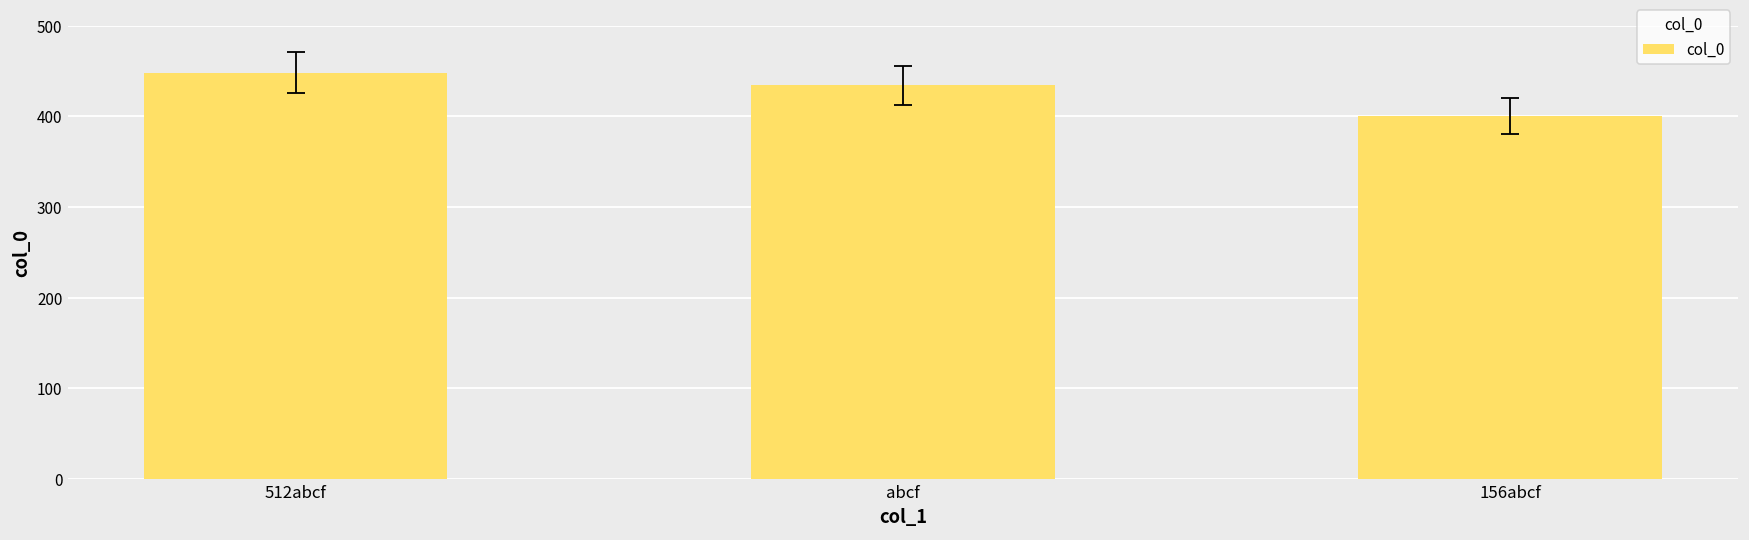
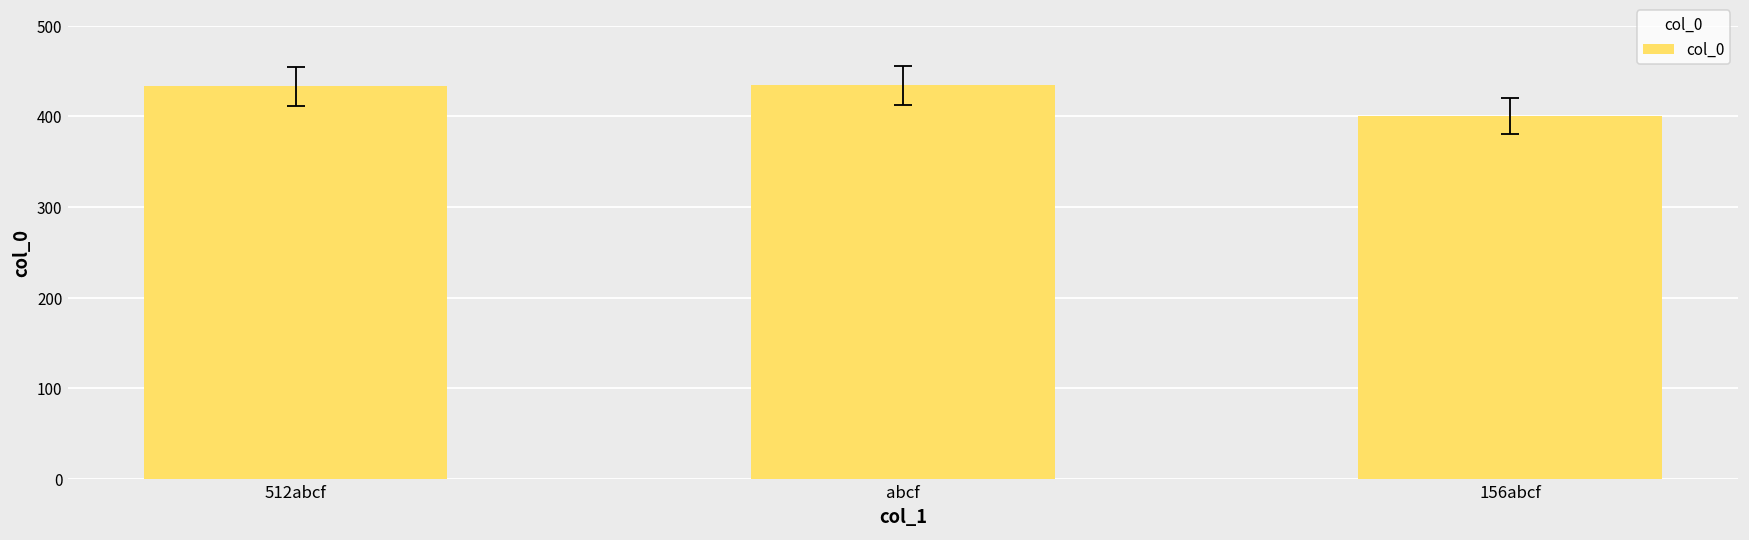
  {
    "col_0": {
-     "512abcf": 450,
+     "512abcf": 430,
      "abcf": 430,
      "156abcf": 400
    }
  }
